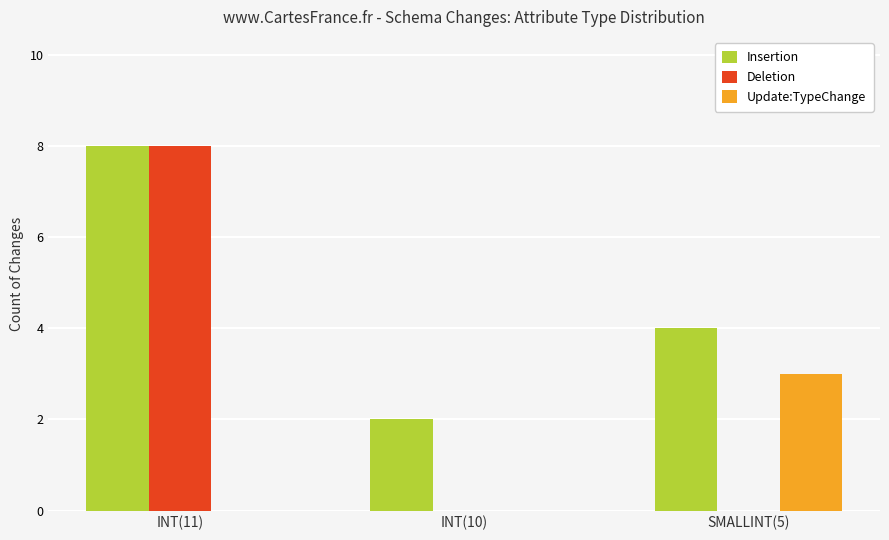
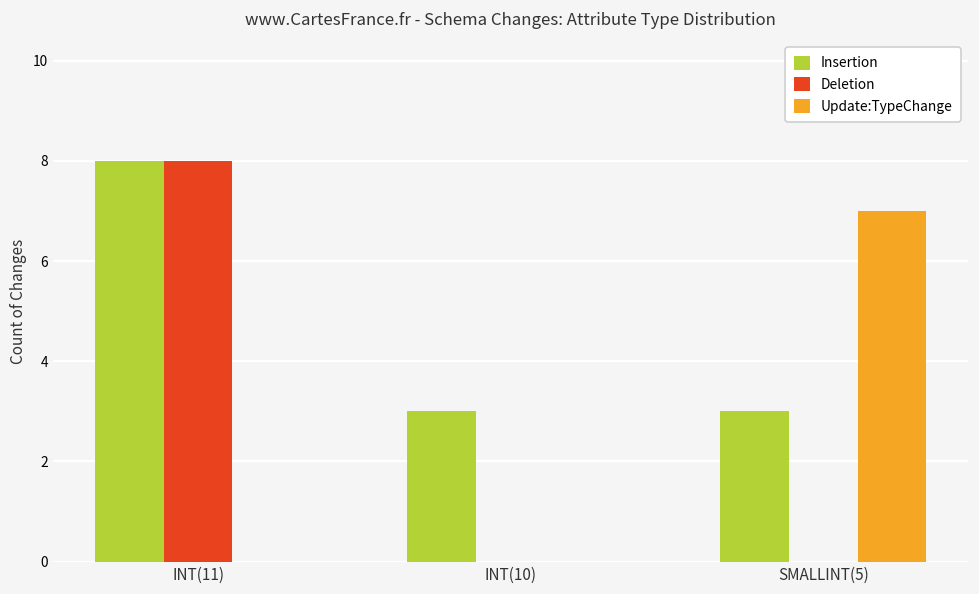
  {
    "Insertion": {
      "INT(11)": 8,
-     "INT(10)": 2,
-     "SMALLINT(5)": 4
+     "INT(10)": 3,
+     "SMALLINT(5)": 3
    },
    "Deletion": {
      "INT(11)": 8,
      "INT(10)": 0,
      "SMALLINT(5)": 0
    },
    "Update:TypeChange": {
      "INT(11)": 0,
      "INT(10)": 0,
-     "SMALLINT(5)": 3
+     "SMALLINT(5)": 7
    }
  }
